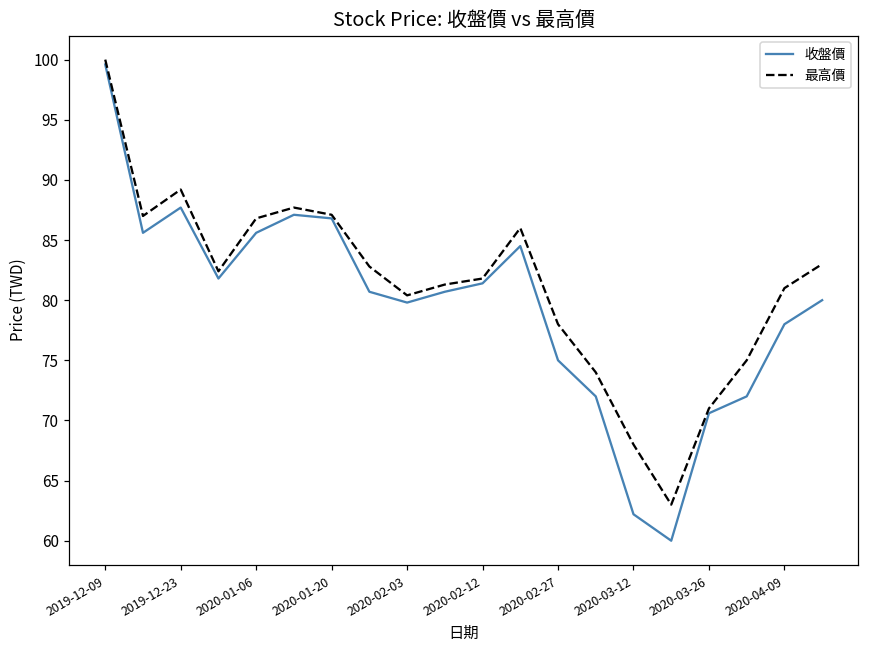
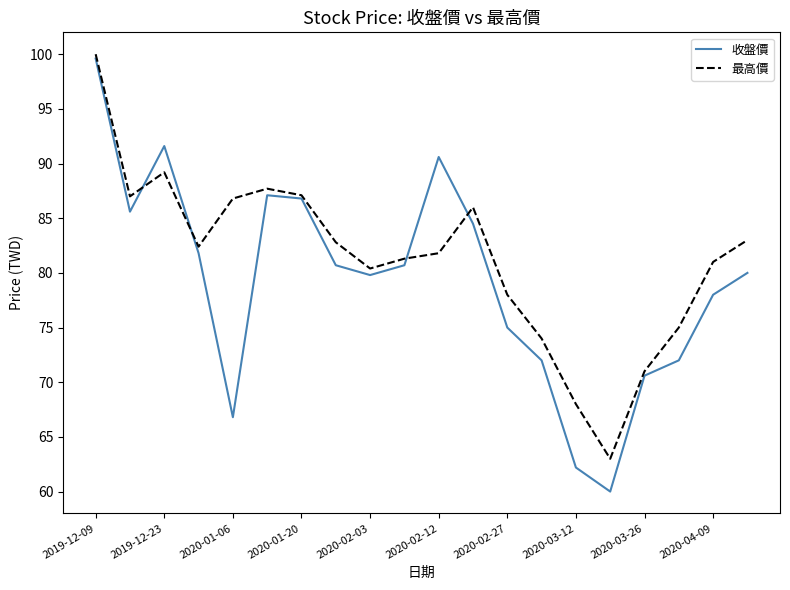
  {
    "收盤價": {
      "2019-12-09": 99.6,
-     "2019-12-23": 87.7,
-     "2020-01-06": 85.6,
+     "2019-12-23": 91.6,
+     "2020-01-06": 66.8,
      "2020-01-20": 86.8,
      "2020-02-03": 79.8,
-     "2020-02-12": 81.4,
+     "2020-02-12": 90.6,
      "2020-02-27": 75.0,
      "2020-03-12": 62.2,
      "2020-03-26": 70.6,
      "2020-04-09": 78.0
    },
    "最高價": {
      "2019-12-09": 100.0,
      "2019-12-23": 89.2,
      "2020-01-06": 86.8,
      "2020-01-20": 87.1,
      "2020-02-03": 80.4,
      "2020-02-12": 81.8,
      "2020-02-27": 78.0,
      "2020-03-12": 68.0,
      "2020-03-26": 71.0,
      "2020-04-09": 81.0
    }
  }
